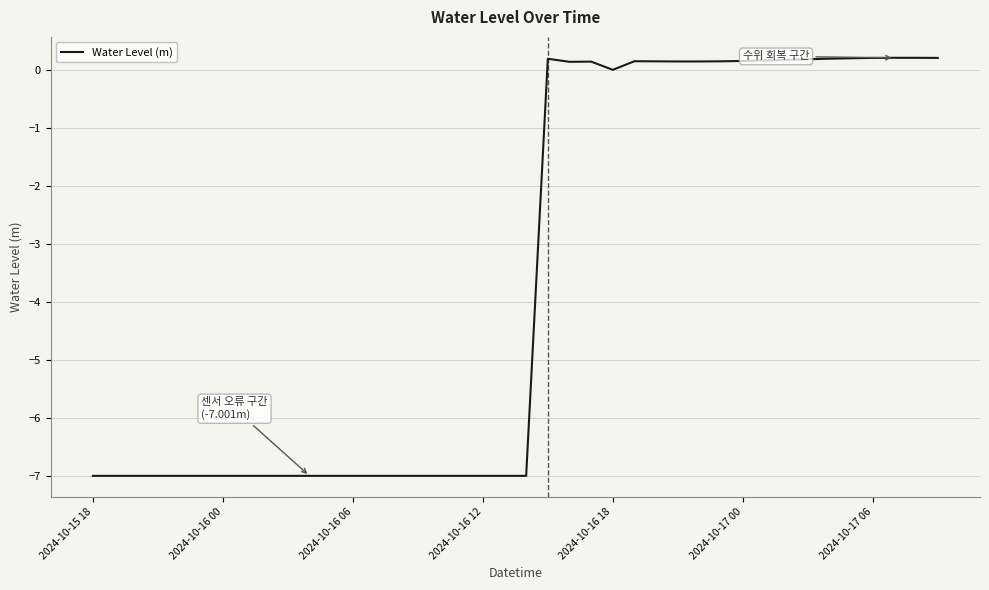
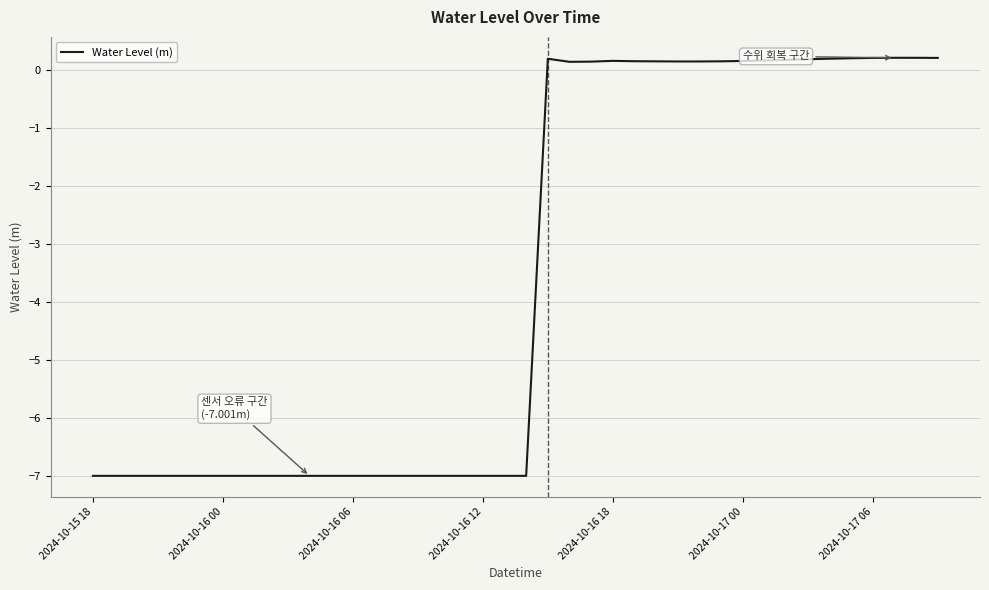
  {
    "2024-10-15 18": -7.0,
    "2024-10-16 06": -7.0,
    "2024-10-16 12": -7.0,
-   "2024-10-16 18": 0.0,
+   "2024-10-16 18": 0.2,
    "2024-10-17 06": 0.2
  }
